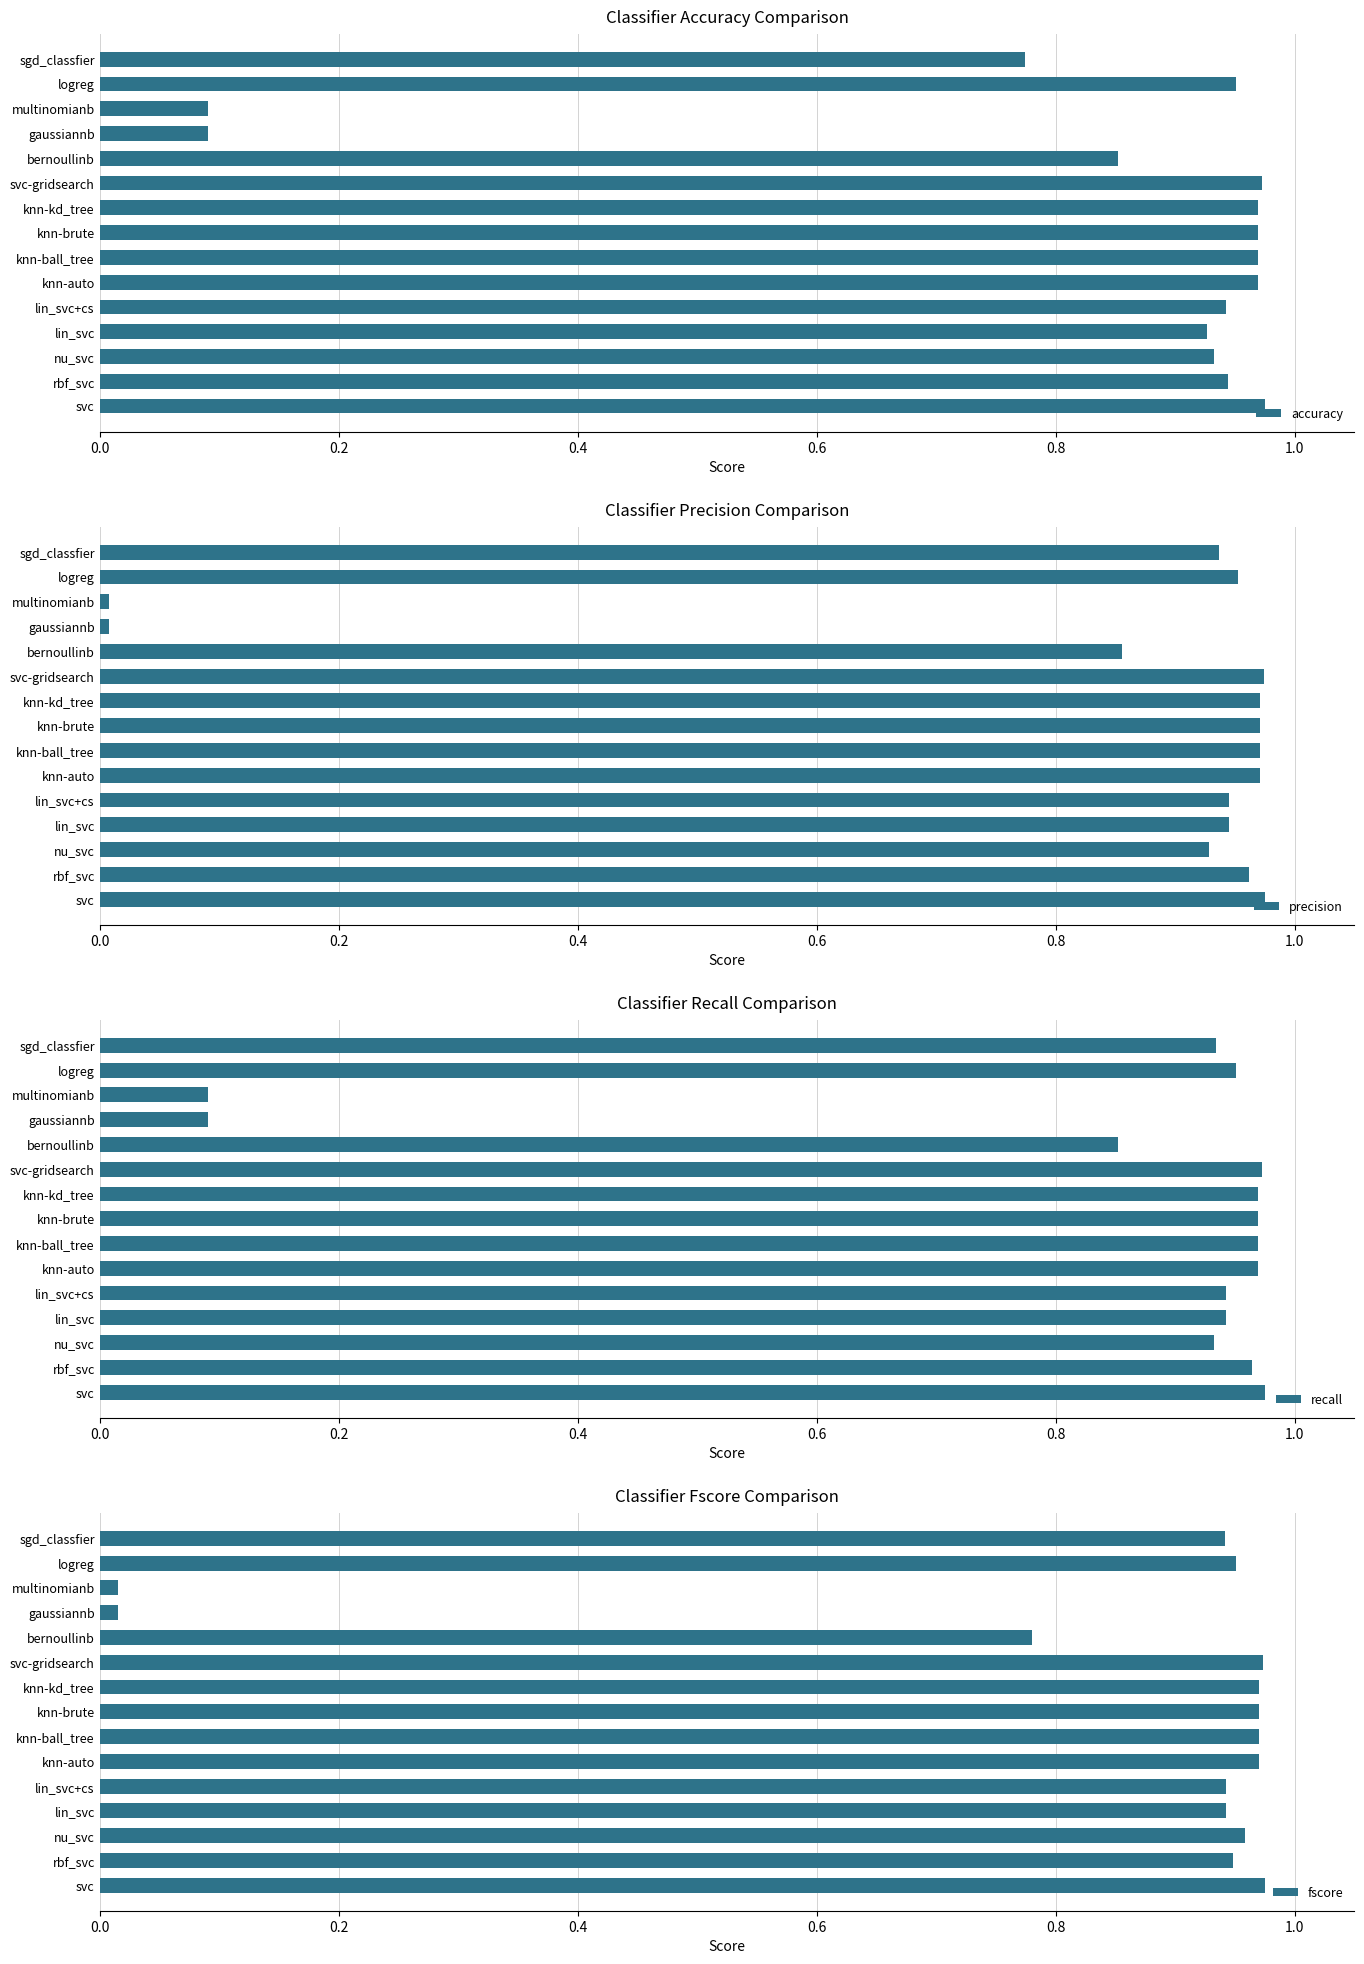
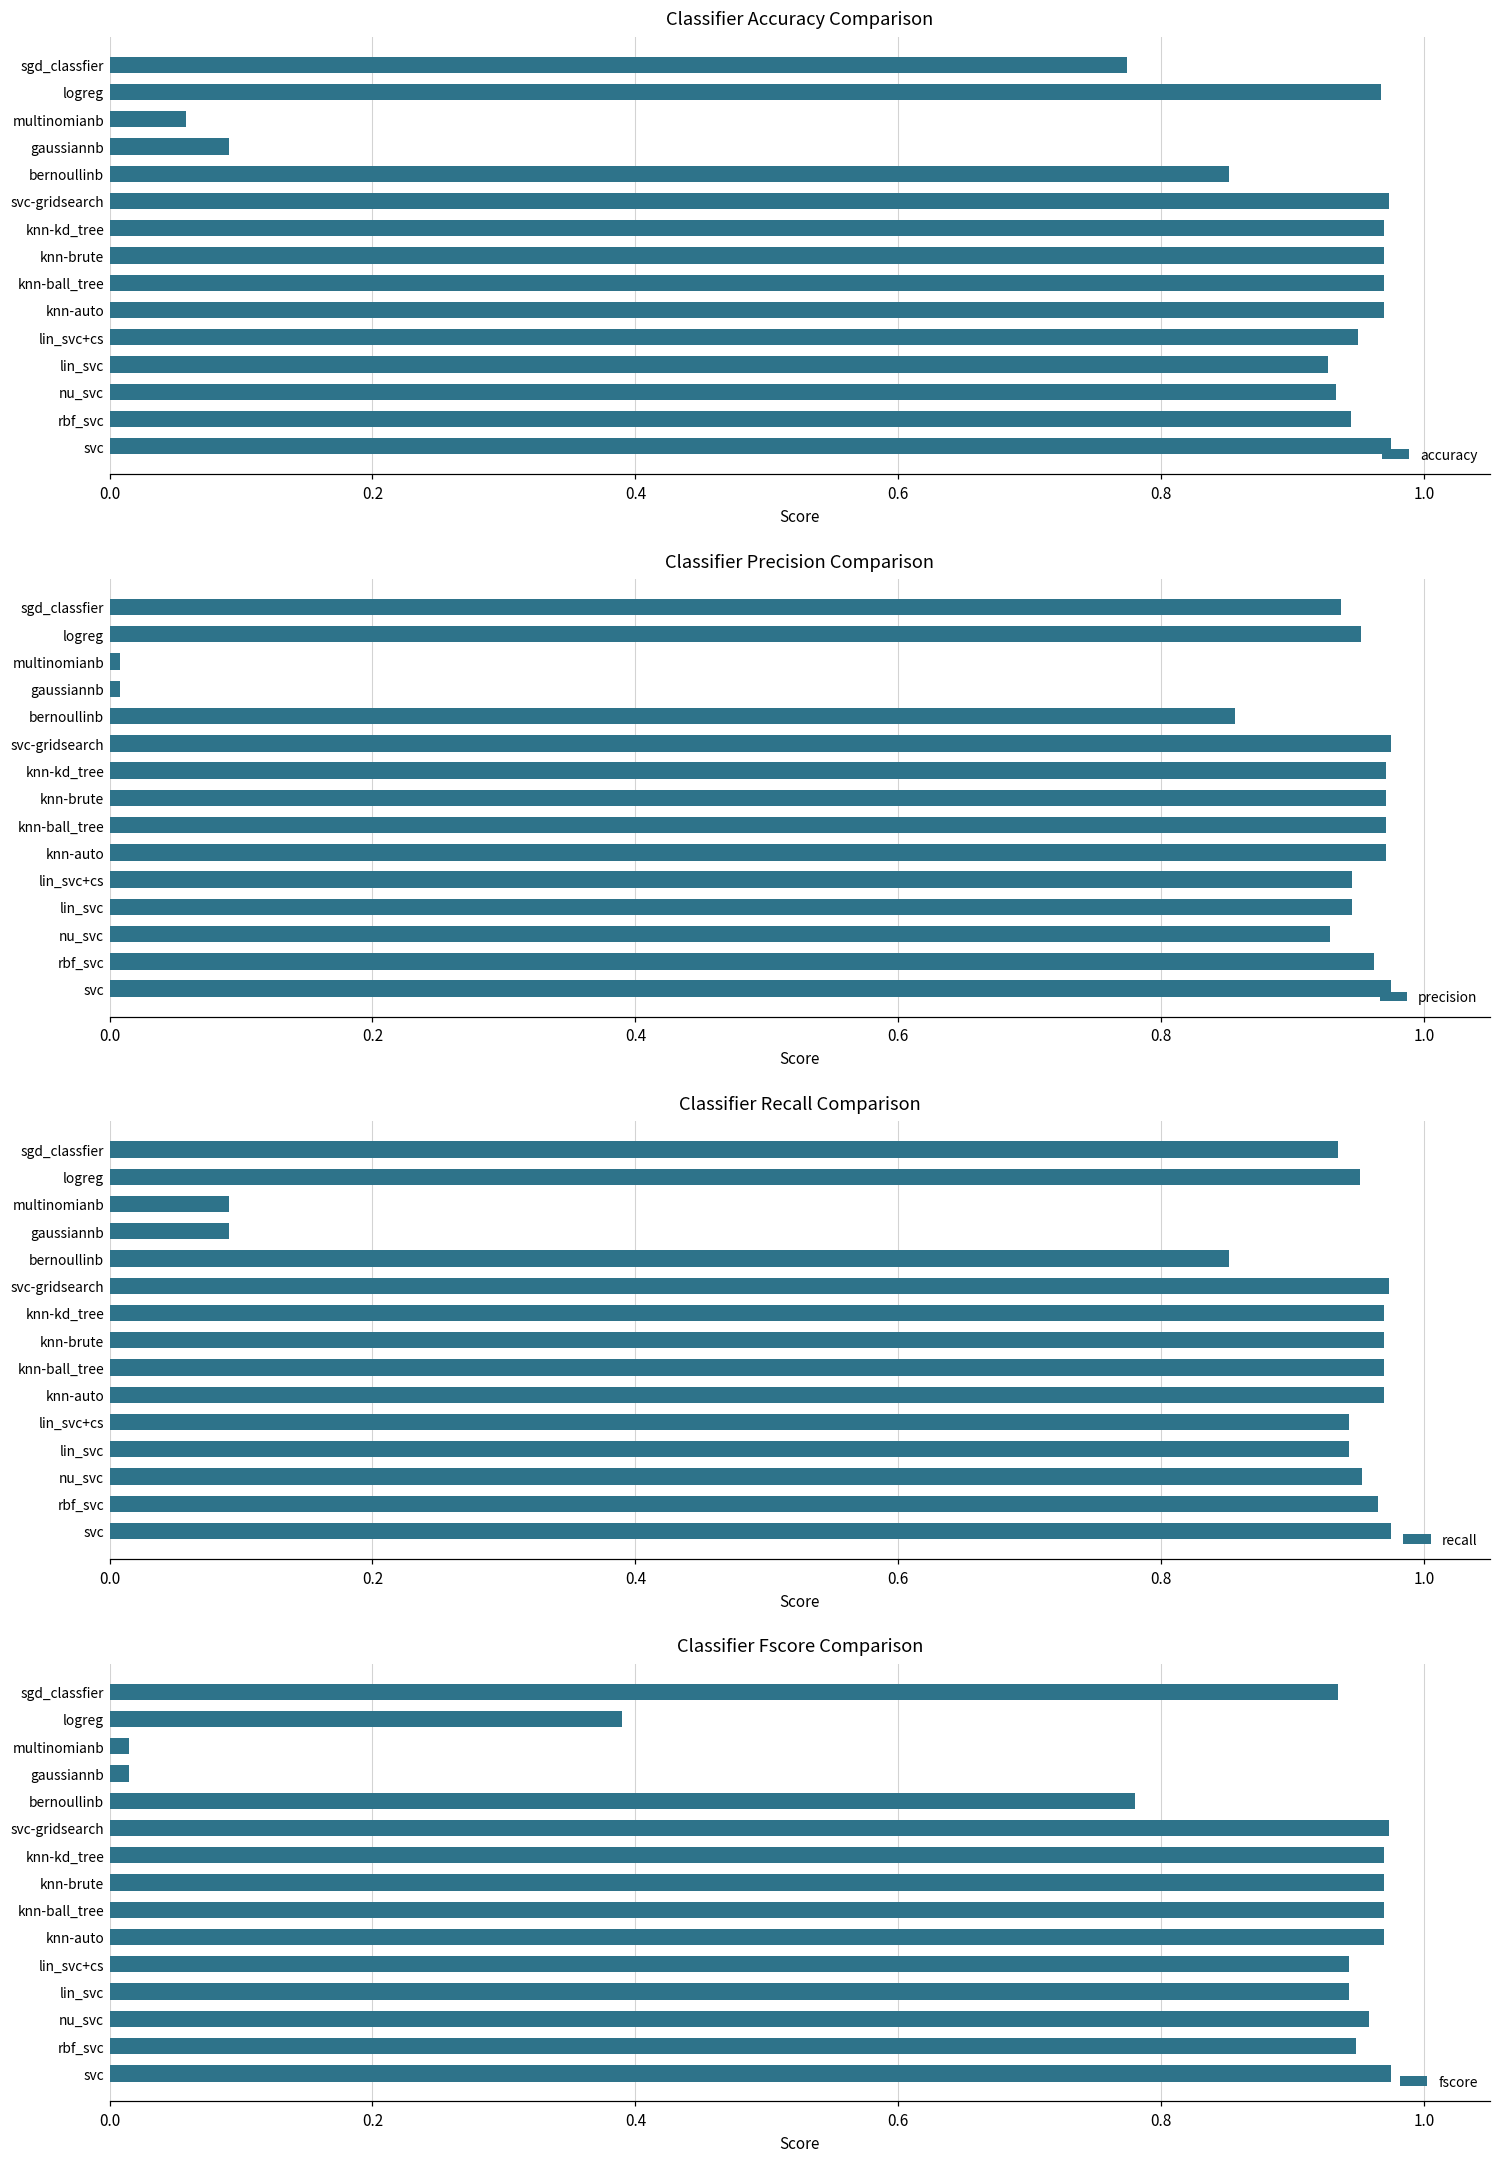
  {
    "Classifier Accuracy Comparison": {
      "sgd_classfier": 0.774,
-     "logreg": 0.951,
-     "multinomianb": 0.091,
+     "logreg": 0.967,
+     "multinomianb": 0.058,
      "gaussiannb": 0.091,
      "bernoullinb": 0.852,
      "svc-gridsearch": 0.973,
      "knn-kd_tree": 0.970,
      "knn-brute": 0.970,
      "knn-ball_tree": 0.970,
      "knn-auto": 0.970,
-     "lin_svc+cs": 0.943,
+     "lin_svc+cs": 0.950,
      "lin_svc": 0.927,
      "nu_svc": 0.933,
      "rbf_svc": 0.944,
      "svc": 0.975
    },
    "Classifier Precision Comparison": {
      "sgd_classfier": 0.936,
      "logreg": 0.952,
      "multinomianb": 0.008,
      "gaussiannb": 0.008,
      "bernoullinb": 0.856,
      "svc-gridsearch": 0.975,
      "knn-kd_tree": 0.971,
      "knn-brute": 0.971,
      "knn-ball_tree": 0.971,
      "knn-auto": 0.971,
      "lin_svc+cs": 0.945,
      "lin_svc": 0.945,
      "nu_svc": 0.928,
      "rbf_svc": 0.962,
      "svc": 0.975
    },
    "Classifier Recall Comparison": {
      "sgd_classfier": 0.934,
      "logreg": 0.951,
      "multinomianb": 0.091,
      "gaussiannb": 0.091,
      "bernoullinb": 0.852,
      "svc-gridsearch": 0.973,
      "knn-kd_tree": 0.970,
      "knn-brute": 0.970,
      "knn-ball_tree": 0.970,
      "knn-auto": 0.970,
      "lin_svc+cs": 0.943,
      "lin_svc": 0.943,
-     "nu_svc": 0.933,
+     "nu_svc": 0.952,
      "rbf_svc": 0.965,
      "svc": 0.975
    },
    "Classifier Fscore Comparison": {
-     "sgd_classfier": 0.942,
-     "logreg": 0.951,
+     "sgd_classfier": 0.935,
+     "logreg": 0.390,
      "multinomianb": 0.015,
      "gaussiannb": 0.015,
      "bernoullinb": 0.780,
      "svc-gridsearch": 0.973,
      "knn-kd_tree": 0.970,
      "knn-brute": 0.970,
      "knn-ball_tree": 0.970,
      "knn-auto": 0.970,
      "lin_svc+cs": 0.943,
      "lin_svc": 0.943,
      "nu_svc": 0.958,
      "rbf_svc": 0.948,
      "svc": 0.975
    }
  }
